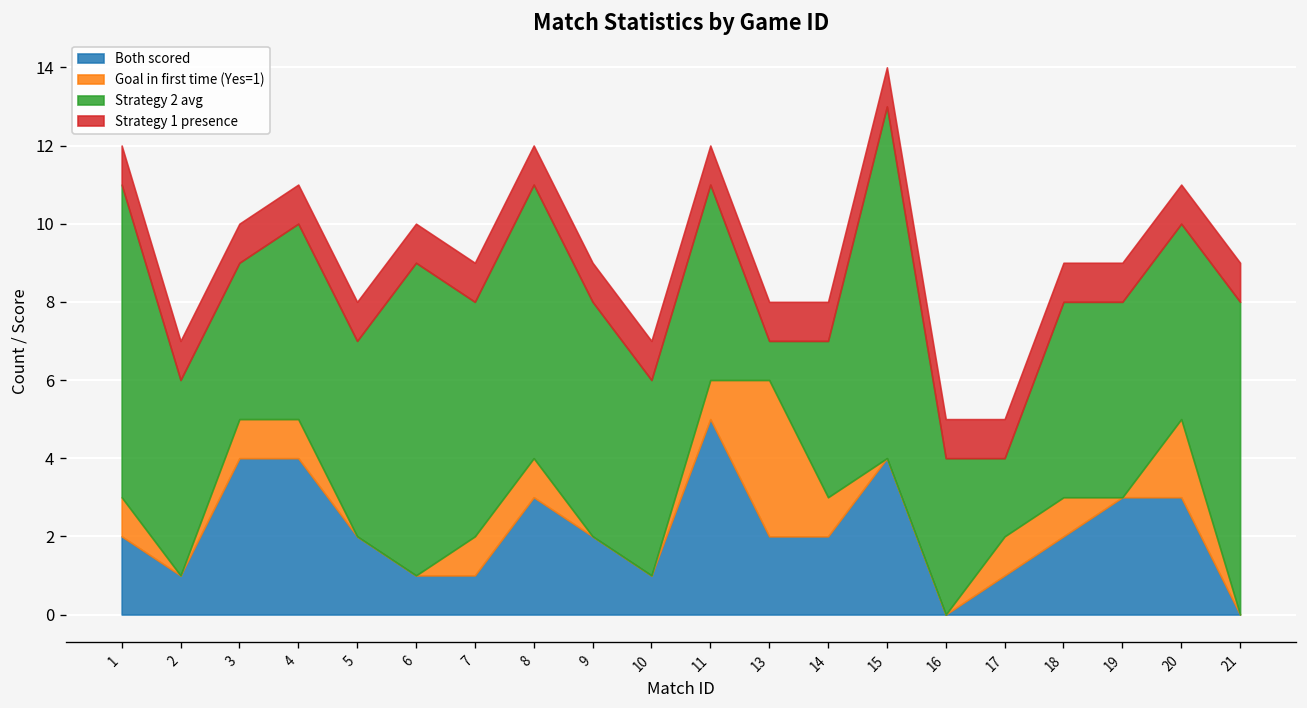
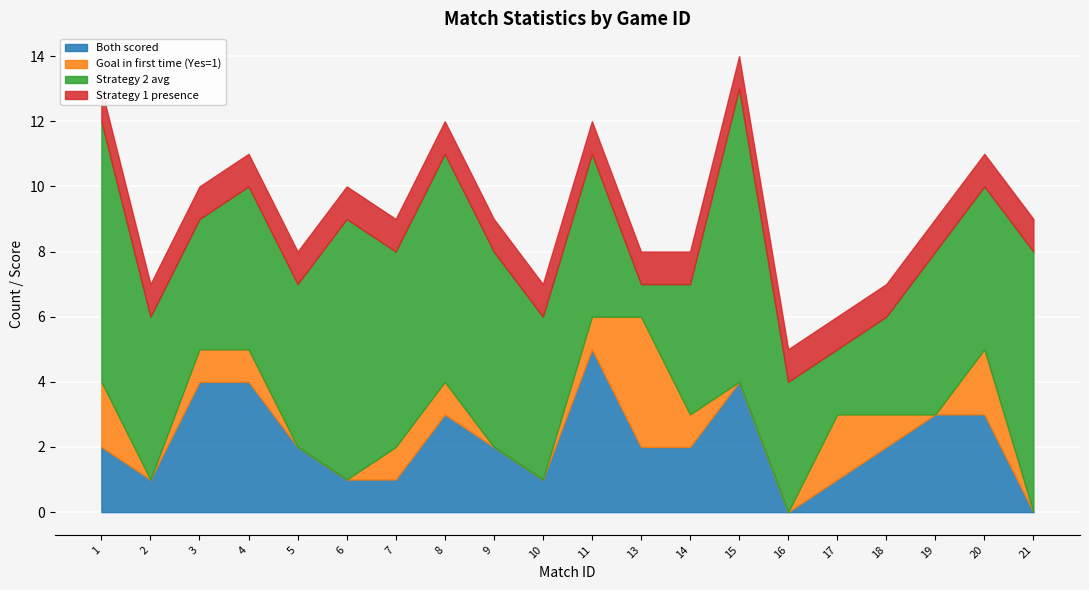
  {
    "Both scored": {
      "1": 2,
      "3": 4,
      "4": 4,
      "7": 1,
      "8": 3,
      "11": 5,
      "13": 2,
      "14": 2,
      "17": 1,
      "18": 2,
      "20": 3
    },
    "Goal in first time (Yes=1)": {
-     "1": 1,
-     "17": 1
+     "1": 2,
+     "17": 2
    },
    "Strategy 2 avg": {
      "1": 8,
      "2": 5,
      "3": 4,
      "4": 5,
      "5": 5,
      "6": 8,
      "7": 6,
      "8": 7,
      "9": 6,
      "10": 5,
      "11": 5,
      "13": 1,
      "14": 4,
      "15": 9,
      "16": 4,
      "17": 2,
-     "18": 5,
+     "18": 3,
      "19": 5,
      "20": 5,
      "21": 8
    },
    "Strategy 1 presence": {
      "2": 1,
      "3": 1,
      "4": 1,
      "5": 1,
      "6": 1,
      "7": 1,
      "8": 1,
      "9": 1,
      "10": 1,
      "11": 1,
      "13": 1,
      "14": 1,
      "15": 1,
      "16": 1,
      "17": 1,
      "18": 1,
      "19": 1,
      "20": 1,
      "21": 1
    }
  }
